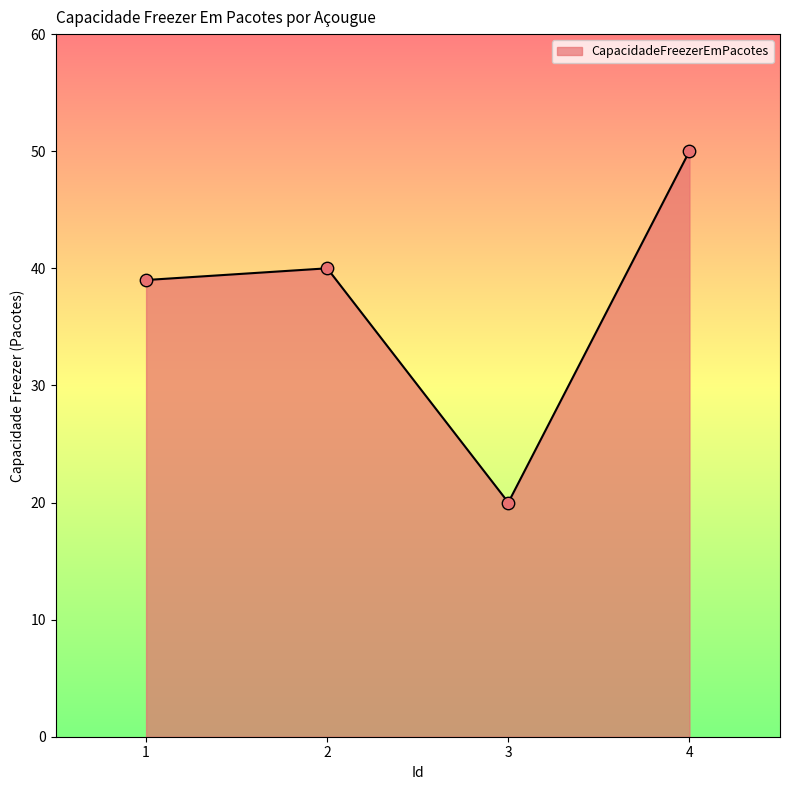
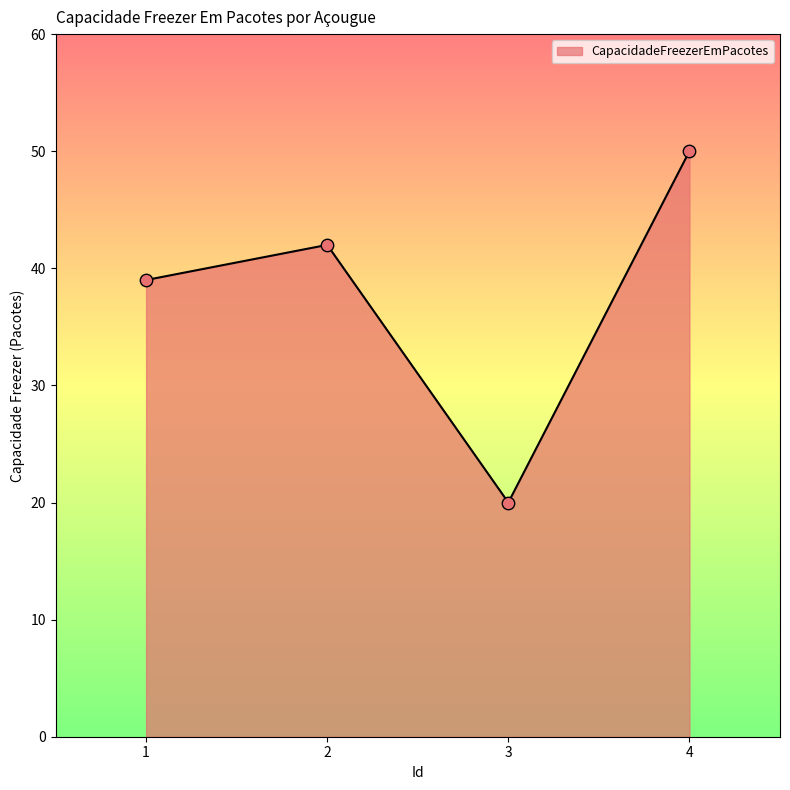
  {
    "1": 39,
-   "2": 40,
+   "2": 42,
    "3": 20,
    "4": 50
  }
